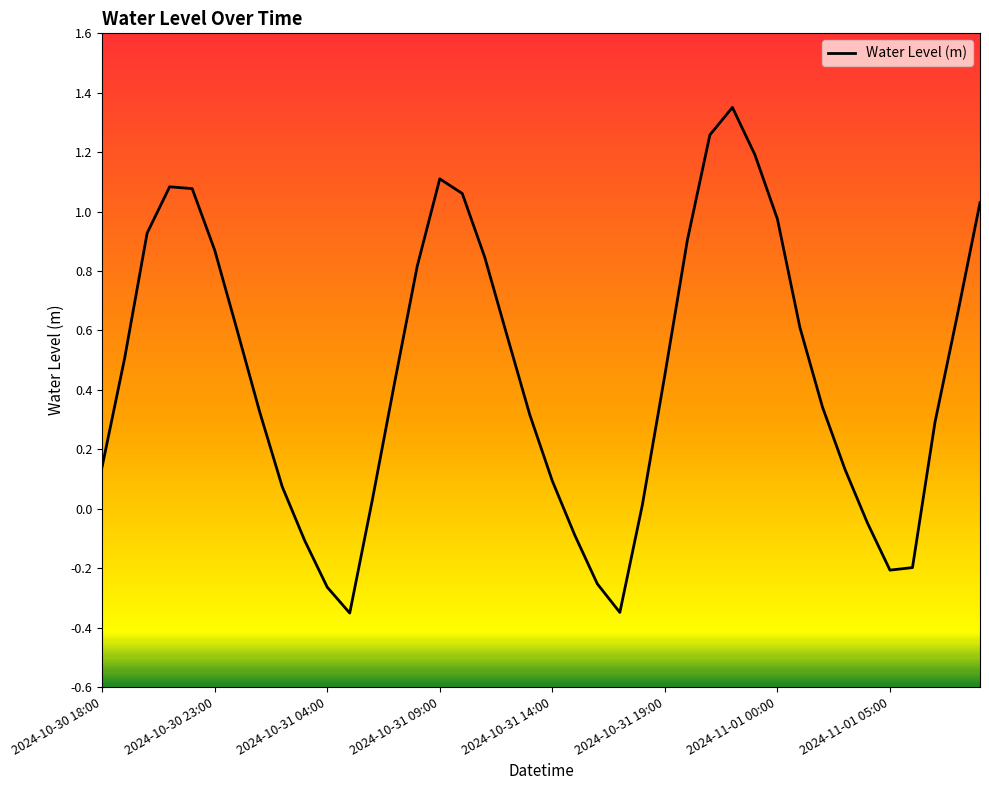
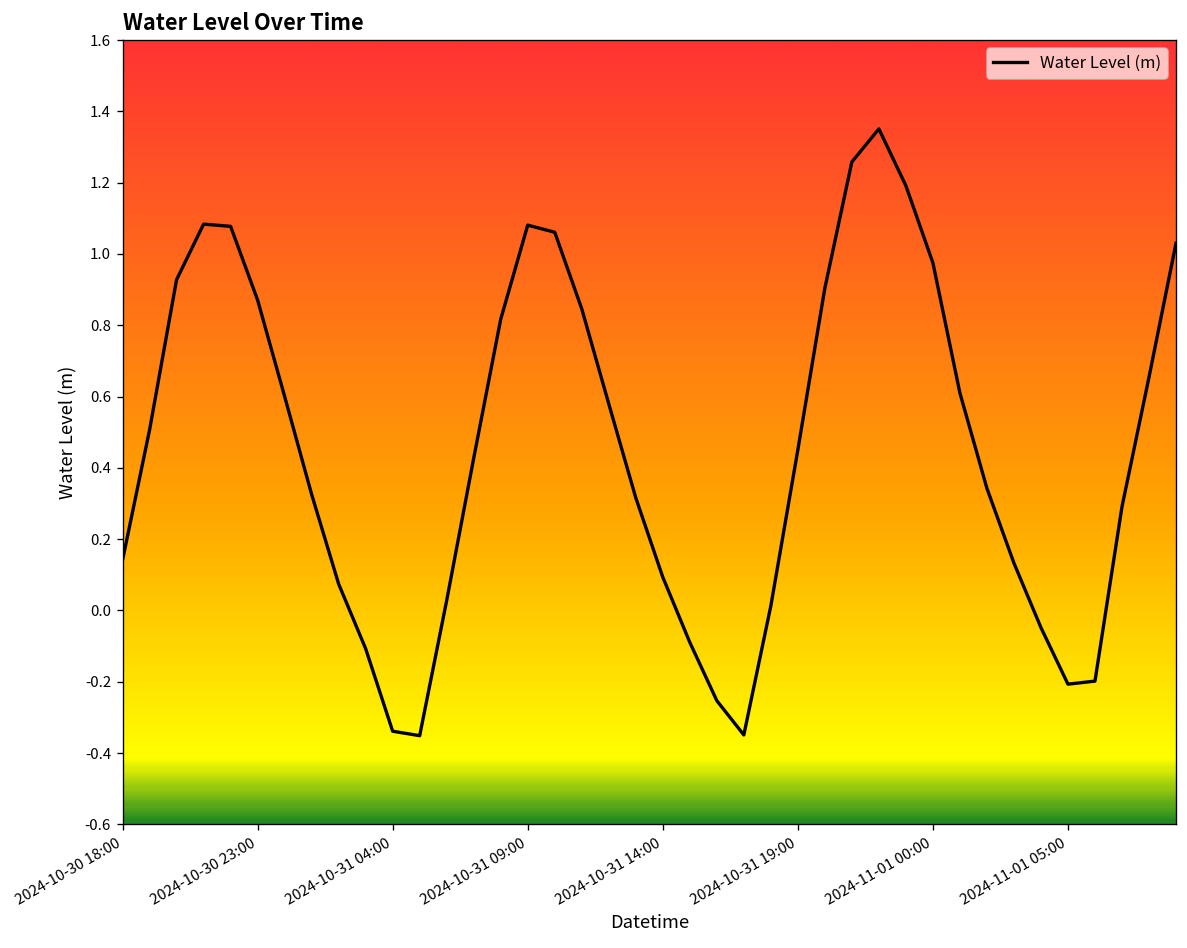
  {
    "2024-10-30 18:00": 0.14,
    "2024-10-30 23:00": 0.87,
-   "2024-10-31 04:00": -0.26,
-   "2024-10-31 09:00": 1.11,
+   "2024-10-31 04:00": -0.34,
+   "2024-10-31 09:00": 1.08,
    "2024-10-31 14:00": 0.09,
    "2024-10-31 19:00": 0.45,
    "2024-11-01 00:00": 0.97,
    "2024-11-01 05:00": -0.21
  }
